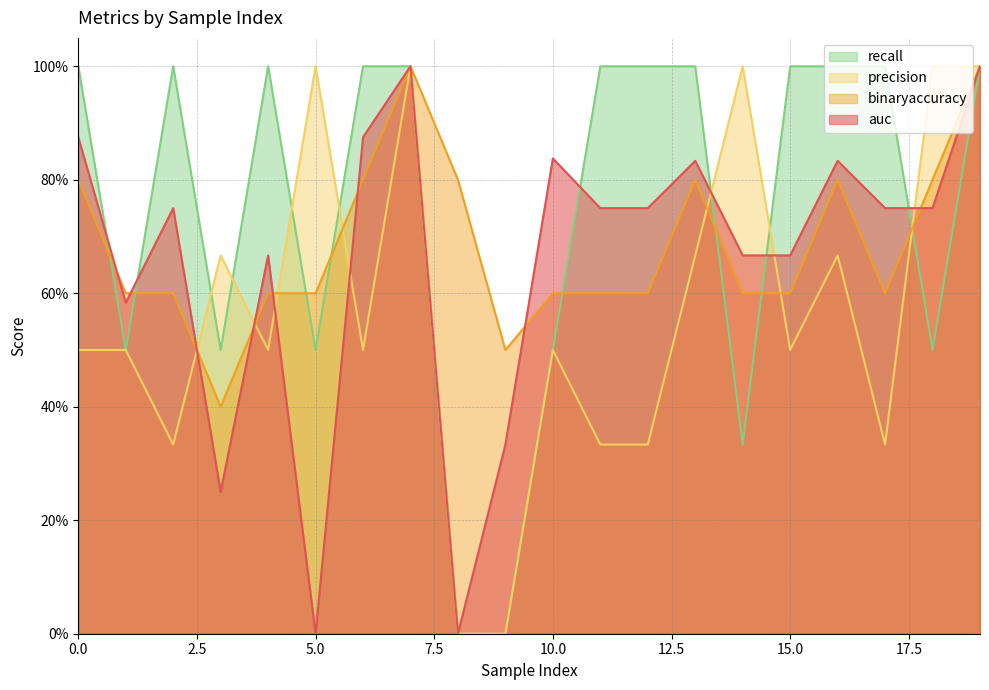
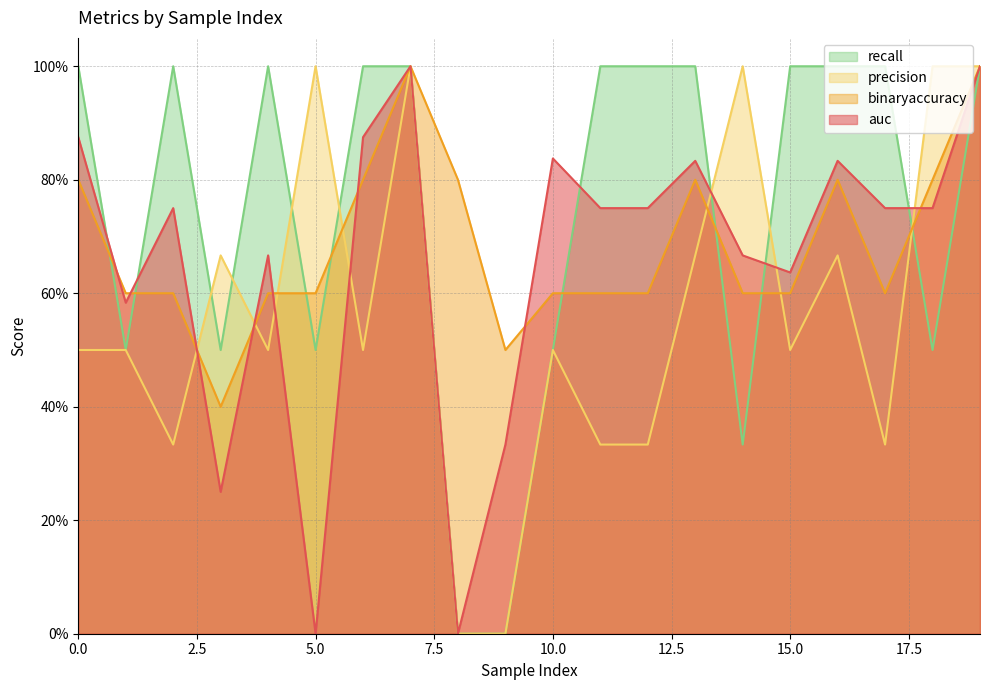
  {
    "recall": {
      "0.0": "100%",
      "5.0": "50%",
      "15.0": "100%"
    },
    "auc": {
      "0.0": "88%",
      "5.0": "0%",
      "10.0": "84%",
-     "15.0": "67%"
+     "15.0": "64%"
    }
  }
